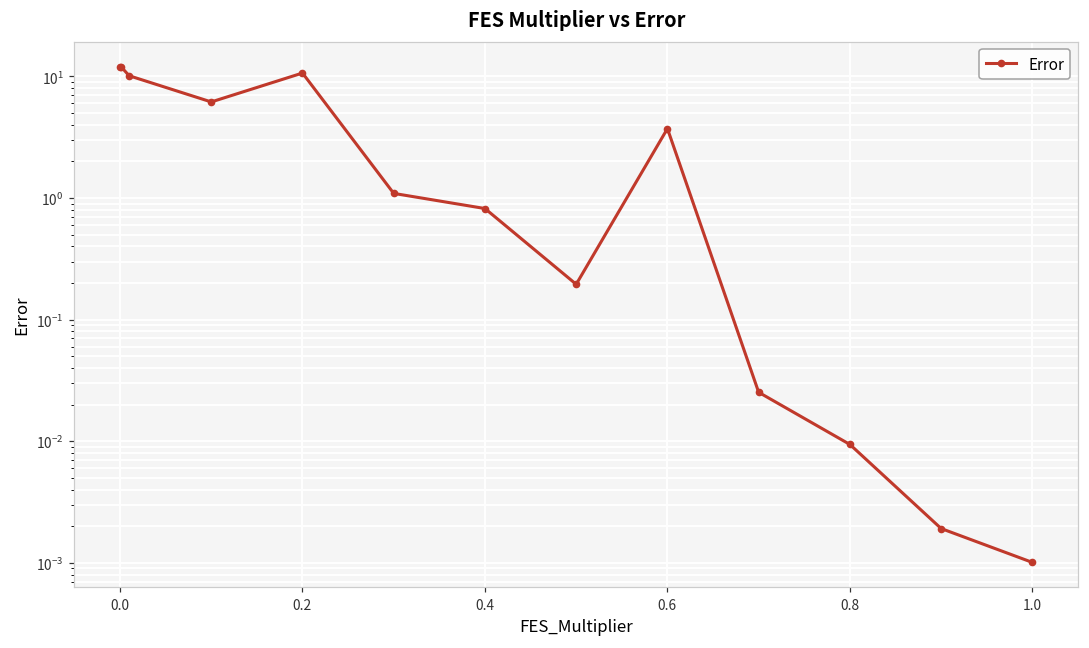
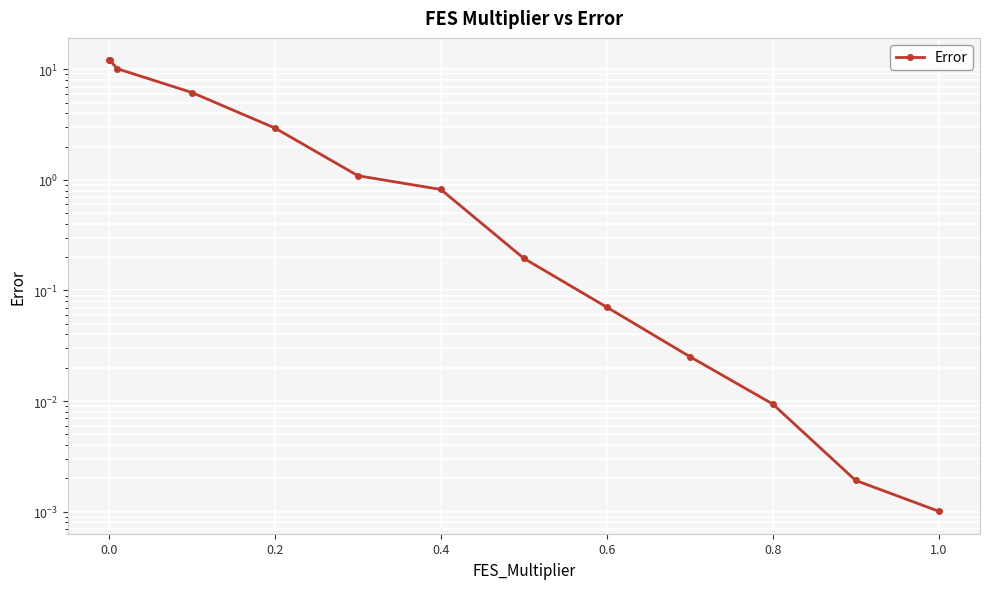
  {
    "0.0": 12,
-   "0.2": 11,
+   "0.2": 2.9,
    "0.4": 0.8,
-   "0.6": 3.7,
+   "0.6": 0.07,
    "0.8": 0.009,
    "1.0": 0.0010
  }
